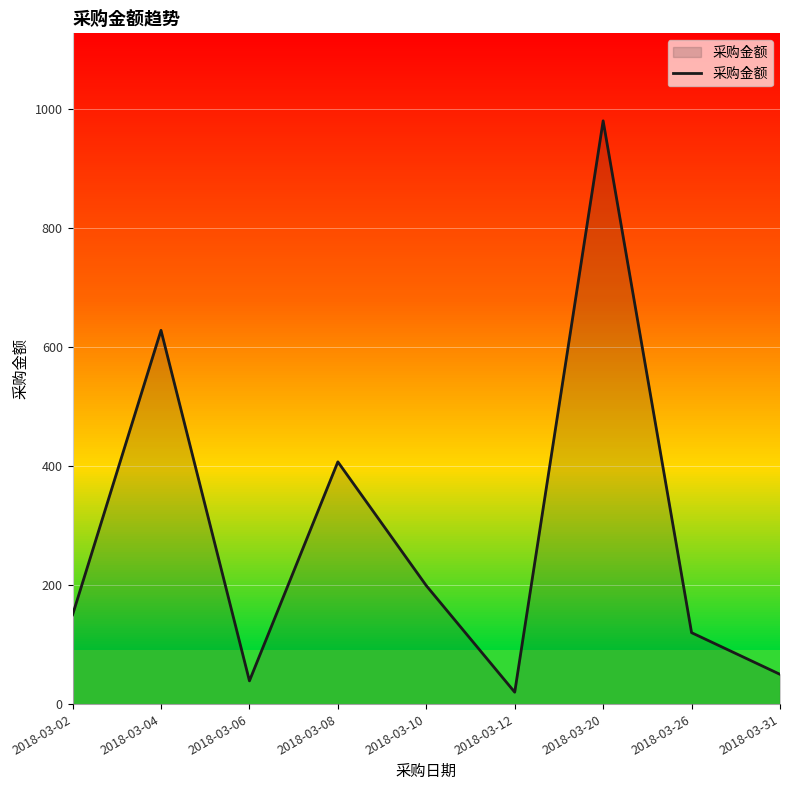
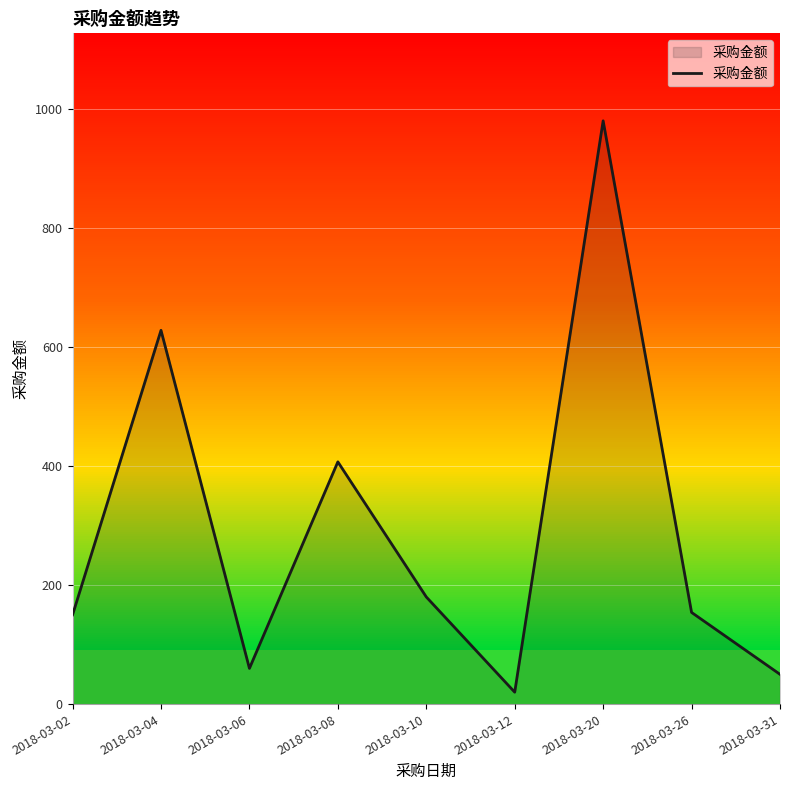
  {
    "采购金额": {
      "2018-03-04": 630,
-     "2018-03-06": 40,
+     "2018-03-06": 60,
      "2018-03-08": 410,
-     "2018-03-10": 200,
+     "2018-03-10": 180,
      "2018-03-12": 20,
      "2018-03-20": 980,
-     "2018-03-26": 120
+     "2018-03-26": 150
    }
  }
